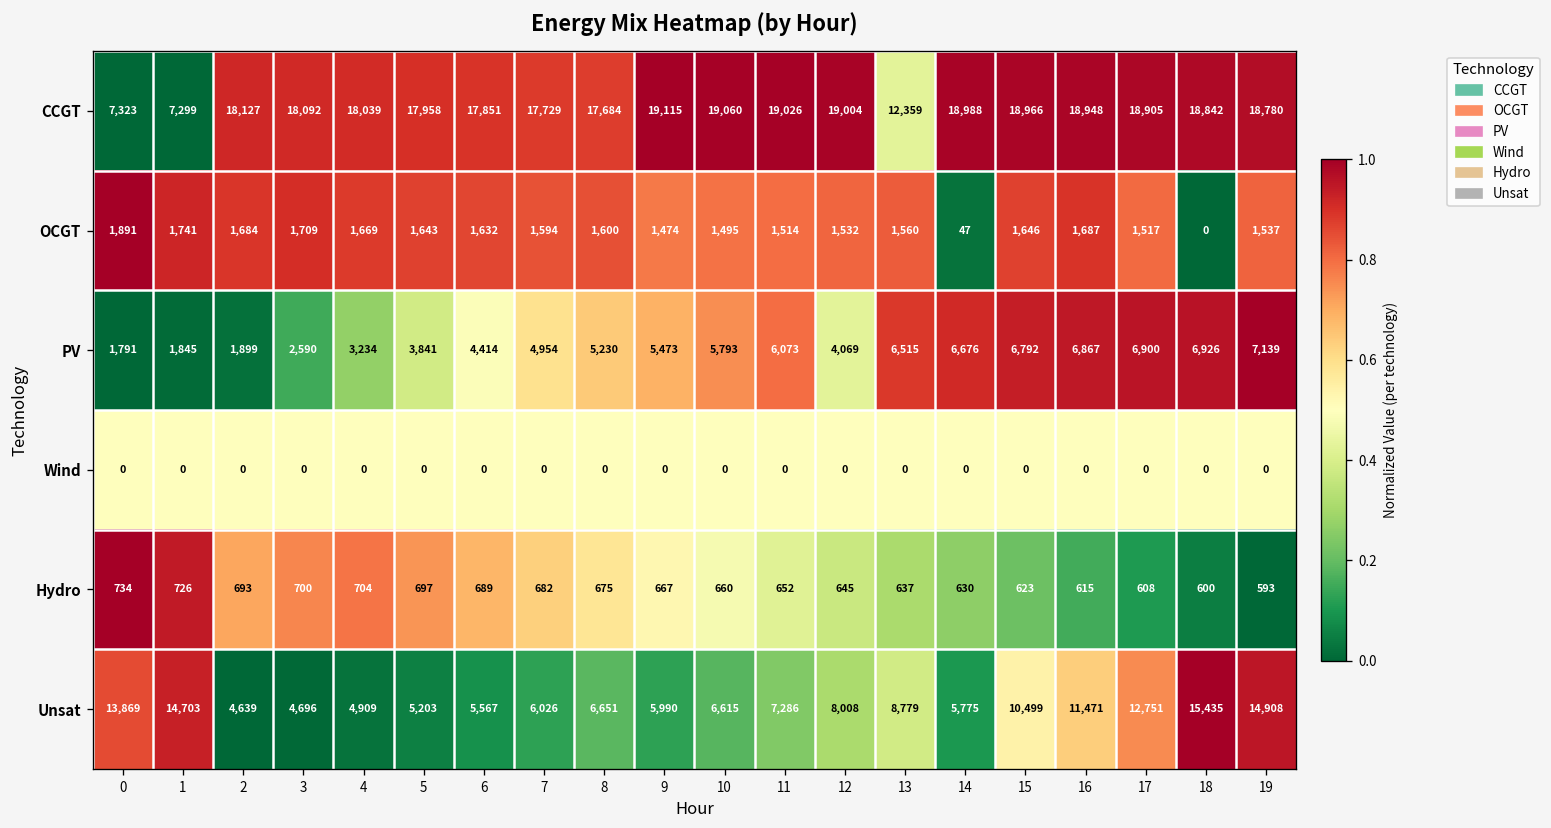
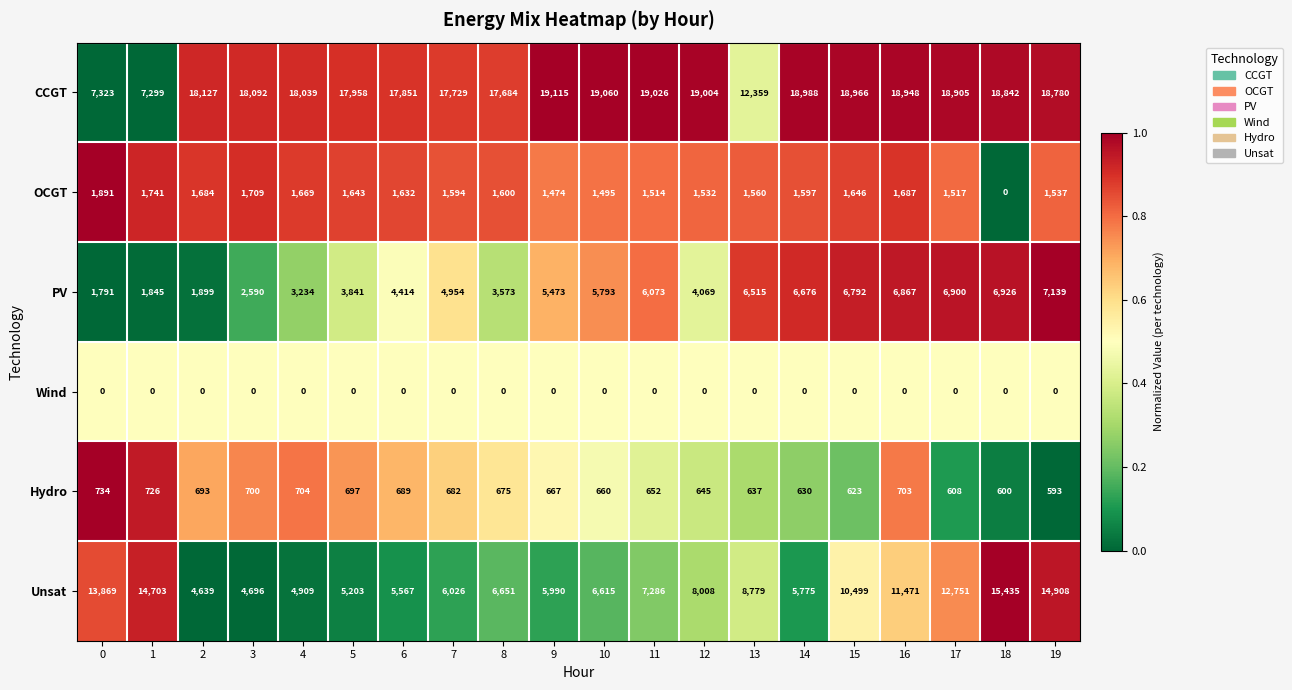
  {
    "CCGT": {
      "0": "7,323",
      "1": "7,299",
      "2": "18,127",
      "3": "18,092",
      "4": "18,039",
      "5": "17,958",
      "6": "17,851",
      "7": "17,729",
      "8": "17,684",
      "9": "19,115",
      "10": "19,060",
      "11": "19,026",
      "12": "19,004",
      "13": "12,359",
      "14": "18,988",
      "15": "18,966",
      "16": "18,948",
      "17": "18,905",
      "18": "18,842",
      "19": "18,780"
    },
    "OCGT": {
      "0": "1,891",
      "1": "1,741",
      "2": "1,684",
      "3": "1,709",
      "4": "1,669",
      "5": "1,643",
      "6": "1,632",
      "7": "1,594",
      "8": "1,600",
      "9": "1,474",
      "10": "1,495",
      "11": "1,514",
      "12": "1,532",
      "13": "1,560",
-     "14": "47",
+     "14": "1,597",
      "15": "1,646",
      "16": "1,687",
      "17": "1,517",
      "18": "0",
      "19": "1,537"
    },
    "PV": {
      "0": "1,791",
      "1": "1,845",
      "2": "1,899",
      "3": "2,590",
      "4": "3,234",
      "5": "3,841",
      "6": "4,414",
      "7": "4,954",
-     "8": "5,230",
+     "8": "3,573",
      "9": "5,473",
      "10": "5,793",
      "11": "6,073",
      "12": "4,069",
      "13": "6,515",
      "14": "6,676",
      "15": "6,792",
      "16": "6,867",
      "17": "6,900",
      "18": "6,926",
      "19": "7,139"
    },
    "Wind": {
      "0": "0",
      "1": "0",
      "2": "0",
      "3": "0",
      "4": "0",
      "5": "0",
      "6": "0",
      "7": "0",
      "8": "0",
      "9": "0",
      "10": "0",
      "11": "0",
      "12": "0",
      "13": "0",
      "14": "0",
      "15": "0",
      "16": "0",
      "17": "0",
      "18": "0",
      "19": "0"
    },
    "Hydro": {
      "0": "734",
      "1": "726",
      "2": "693",
      "3": "700",
      "4": "704",
      "5": "697",
      "6": "689",
      "7": "682",
      "8": "675",
      "9": "667",
      "10": "660",
      "11": "652",
      "12": "645",
      "13": "637",
      "14": "630",
      "15": "623",
-     "16": "615",
+     "16": "703",
      "17": "608",
      "18": "600",
      "19": "593"
    },
    "Unsat": {
      "0": "13,869",
      "1": "14,703",
      "2": "4,639",
      "3": "4,696",
      "4": "4,909",
      "5": "5,203",
      "6": "5,567",
      "7": "6,026",
      "8": "6,651",
      "9": "5,990",
      "10": "6,615",
      "11": "7,286",
      "12": "8,008",
      "13": "8,779",
      "14": "5,775",
      "15": "10,499",
      "16": "11,471",
      "17": "12,751",
      "18": "15,435",
      "19": "14,908"
    }
  }
